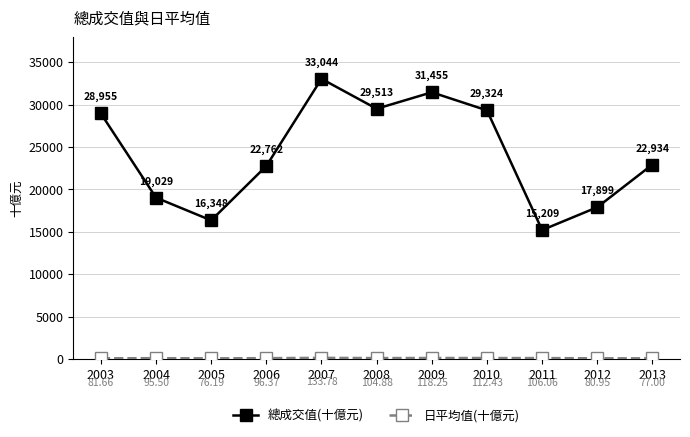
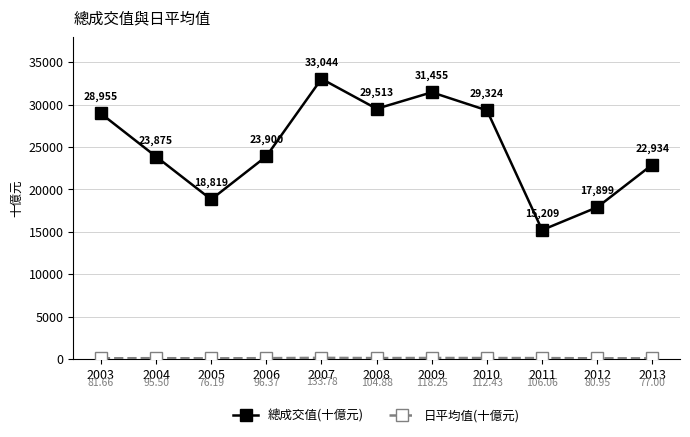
  {
    "總成交值(十億元)": {
      "2003": "28,955",
-     "2004": "19,029",
-     "2005": "16,348",
-     "2006": "22,762",
+     "2004": "23,875",
+     "2005": "18,819",
+     "2006": "23,900",
      "2007": "33,044",
      "2008": "29,513",
      "2009": "31,455",
      "2010": "29,324",
      "2011": "15,209",
      "2012": "17,899",
      "2013": "22,934"
    },
    "日平均值(十億元)": {
      "2003": "81.66",
      "2004": "95.50",
      "2005": "76.19",
      "2006": "96.37",
      "2007": "133.78",
      "2008": "104.88",
      "2009": "118.25",
      "2010": "112.43",
      "2011": "106.06",
      "2012": "80.95",
      "2013": "77.00"
    }
  }
